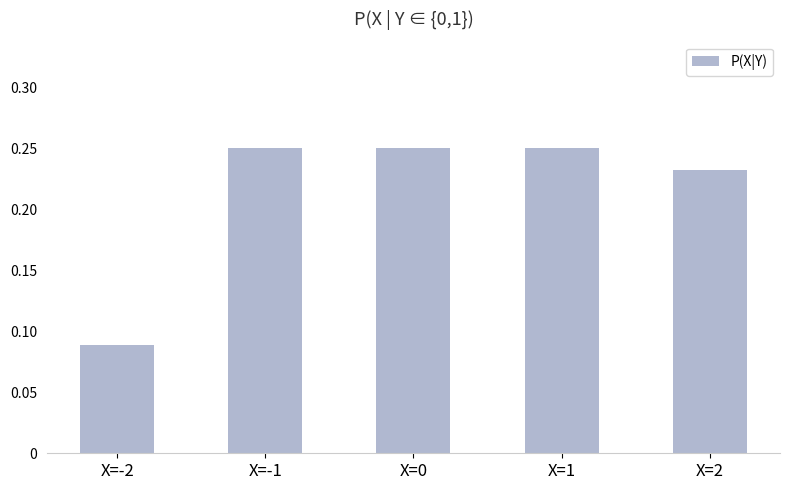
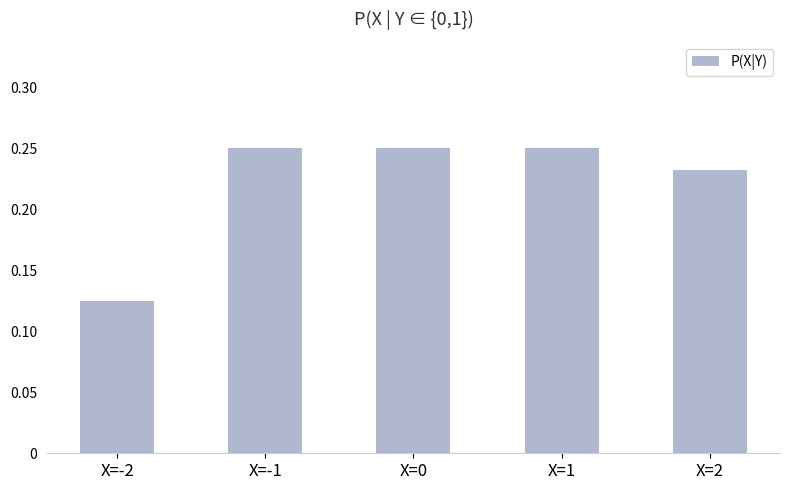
  {
-   "X=-2": 0.089,
+   "X=-2": 0.125,
    "X=-1": 0.250,
    "X=0": 0.250,
    "X=1": 0.250,
    "X=2": 0.232
  }
